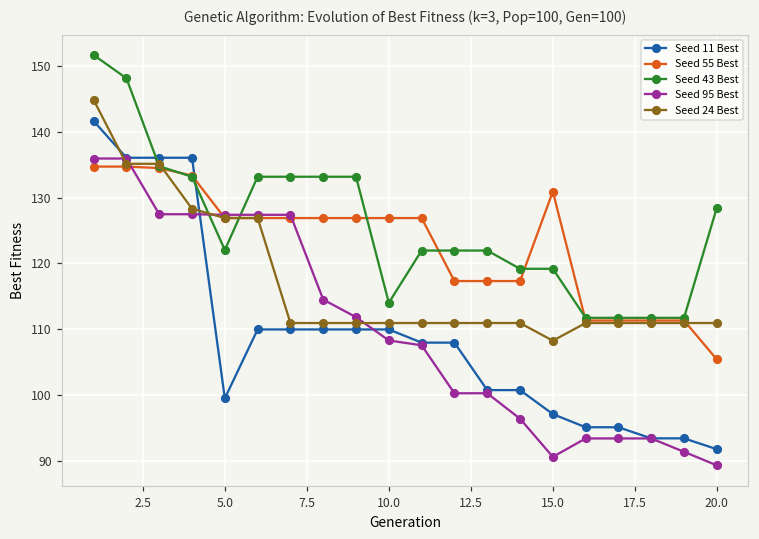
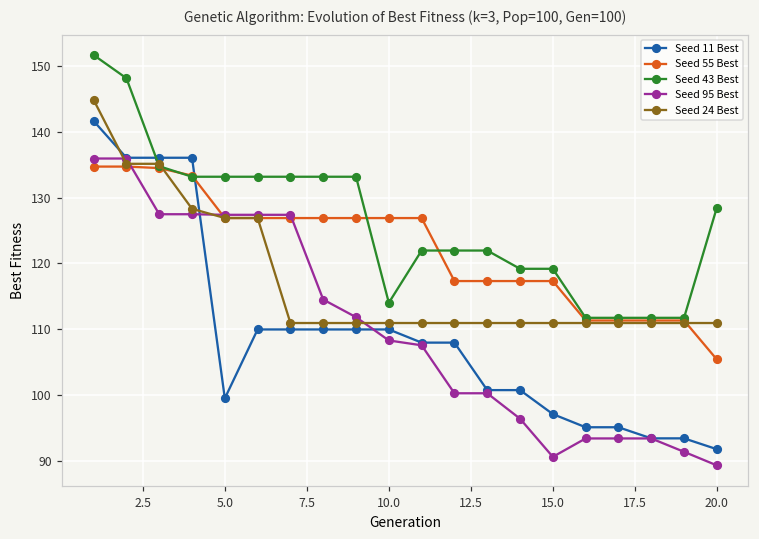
  {
    "Seed 11 Best": {
      "5.0": 100,
      "10.0": 110,
      "15.0": 97,
      "20.0": 92
    },
    "Seed 55 Best": {
      "10.0": 127,
-     "15.0": 131,
+     "15.0": 117,
      "20.0": 105
    },
    "Seed 43 Best": {
-     "5.0": 122,
+     "5.0": 133,
      "10.0": 114,
      "15.0": 119,
      "20.0": 128
    },
    "Seed 95 Best": {
      "5.0": 127,
      "10.0": 108,
      "15.0": 91,
      "20.0": 89
    },
    "Seed 24 Best": {
      "10.0": 111,
-     "15.0": 108,
+     "15.0": 111,
      "20.0": 111
    }
  }
